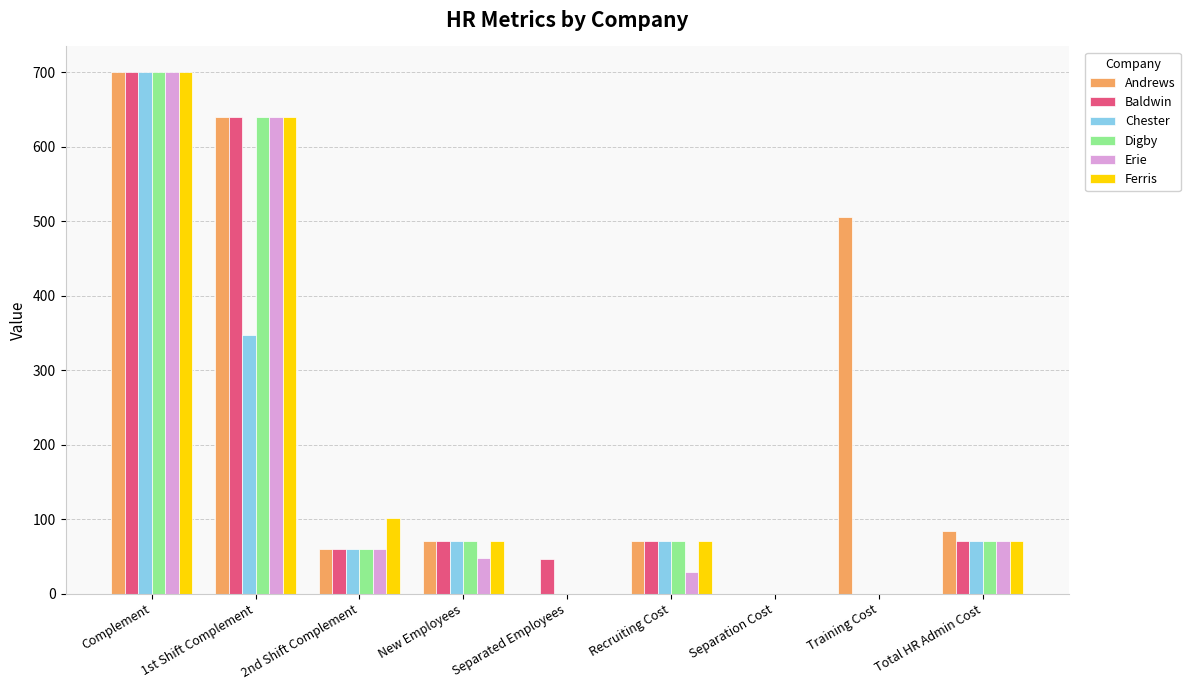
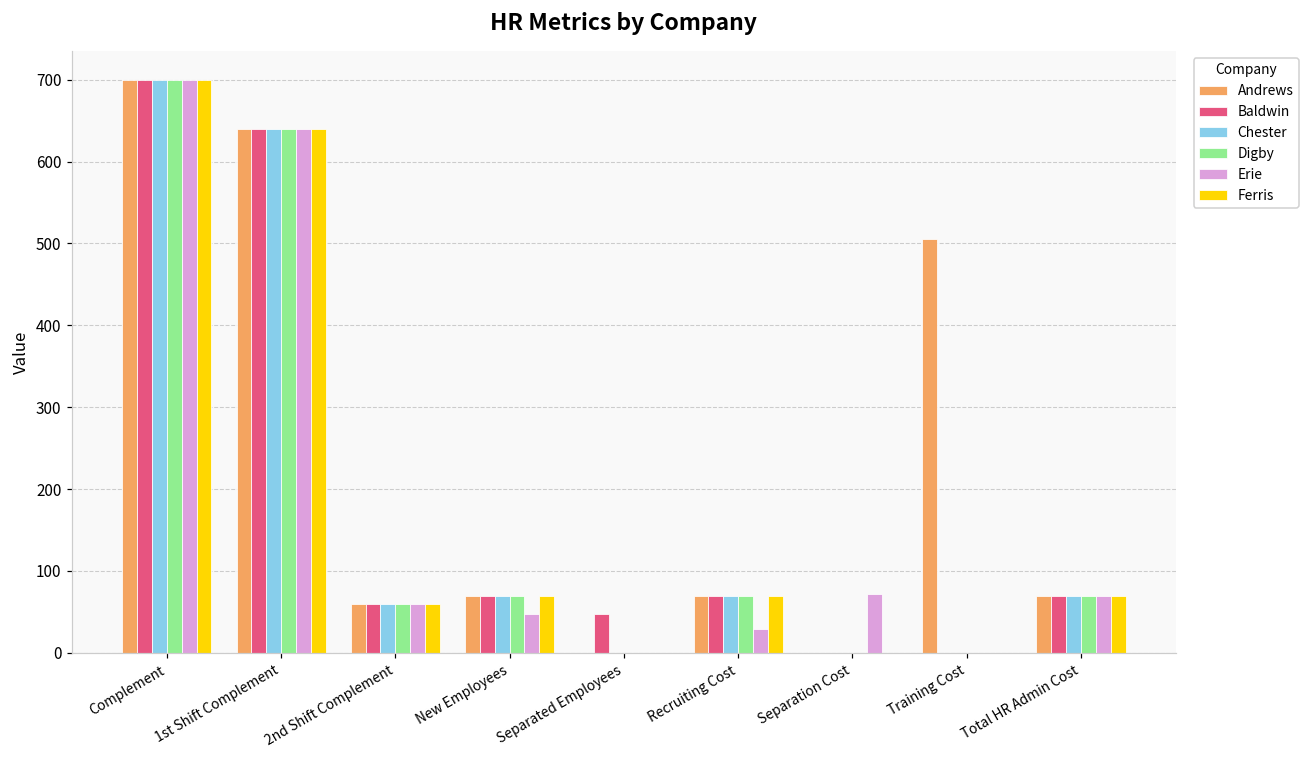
  {
    "Andrews": {
      "Complement": 700,
      "1st Shift Complement": 640,
      "2nd Shift Complement": 60,
      "New Employees": 70,
      "Separated Employees": 0,
      "Recruiting Cost": 70,
      "Separation Cost": 0,
      "Training Cost": 510,
-     "Total HR Admin Cost": 80
+     "Total HR Admin Cost": 70
    },
    "Baldwin": {
      "Complement": 700,
      "1st Shift Complement": 640,
      "2nd Shift Complement": 60,
      "New Employees": 70,
      "Separated Employees": 50,
      "Recruiting Cost": 70,
      "Separation Cost": 0,
      "Training Cost": 0,
      "Total HR Admin Cost": 70
    },
    "Chester": {
      "Complement": 700,
-     "1st Shift Complement": 350,
+     "1st Shift Complement": 640,
      "2nd Shift Complement": 60,
      "New Employees": 70,
      "Separated Employees": 0,
      "Recruiting Cost": 70,
      "Separation Cost": 0,
      "Training Cost": 0,
      "Total HR Admin Cost": 70
    },
    "Digby": {
      "Complement": 700,
      "1st Shift Complement": 640,
      "2nd Shift Complement": 60,
      "New Employees": 70,
      "Separated Employees": 0,
      "Recruiting Cost": 70,
      "Separation Cost": 0,
      "Training Cost": 0,
      "Total HR Admin Cost": 70
    },
    "Erie": {
      "Complement": 700,
      "1st Shift Complement": 640,
      "2nd Shift Complement": 60,
      "New Employees": 50,
      "Separated Employees": 0,
      "Recruiting Cost": 30,
-     "Separation Cost": 0,
+     "Separation Cost": 70,
      "Training Cost": 0,
      "Total HR Admin Cost": 70
    },
    "Ferris": {
      "Complement": 700,
      "1st Shift Complement": 640,
-     "2nd Shift Complement": 100,
+     "2nd Shift Complement": 60,
      "New Employees": 70,
      "Separated Employees": 0,
      "Recruiting Cost": 70,
      "Separation Cost": 0,
      "Training Cost": 0,
      "Total HR Admin Cost": 70
    }
  }
